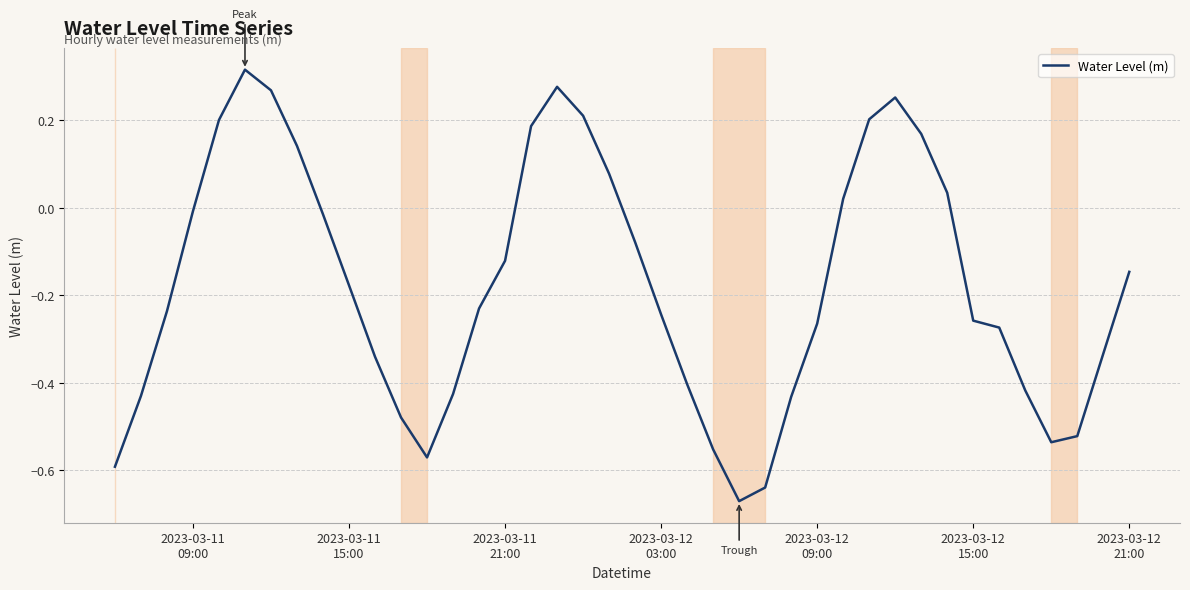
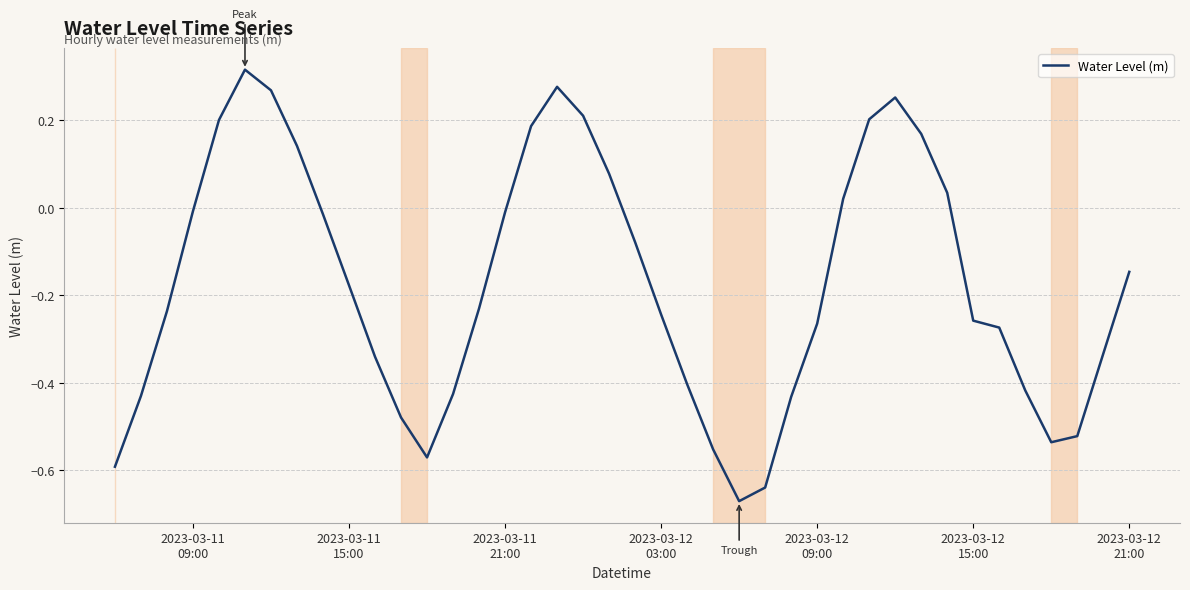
  {
    "2023-03-11 09:00": -0.01,
    "2023-03-11 15:00": -0.18,
-   "2023-03-11 21:00": -0.12,
+   "2023-03-11 21:00": -0.01,
    "2023-03-12 03:00": -0.24,
    "2023-03-12 09:00": -0.26,
    "2023-03-12 15:00": -0.26,
    "2023-03-12 21:00": -0.15
  }
